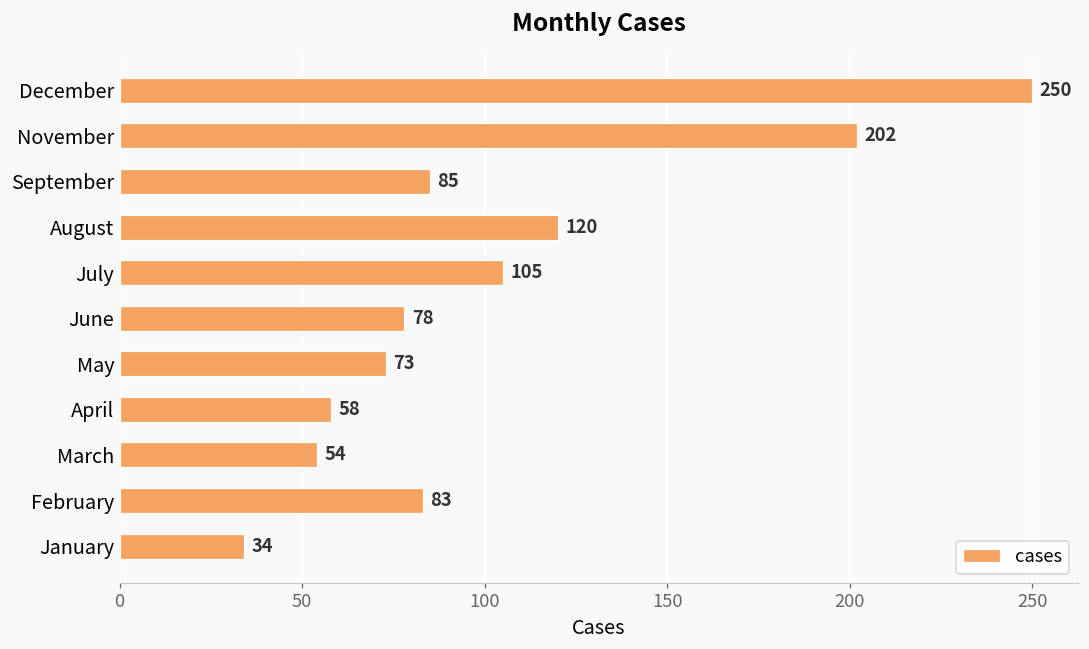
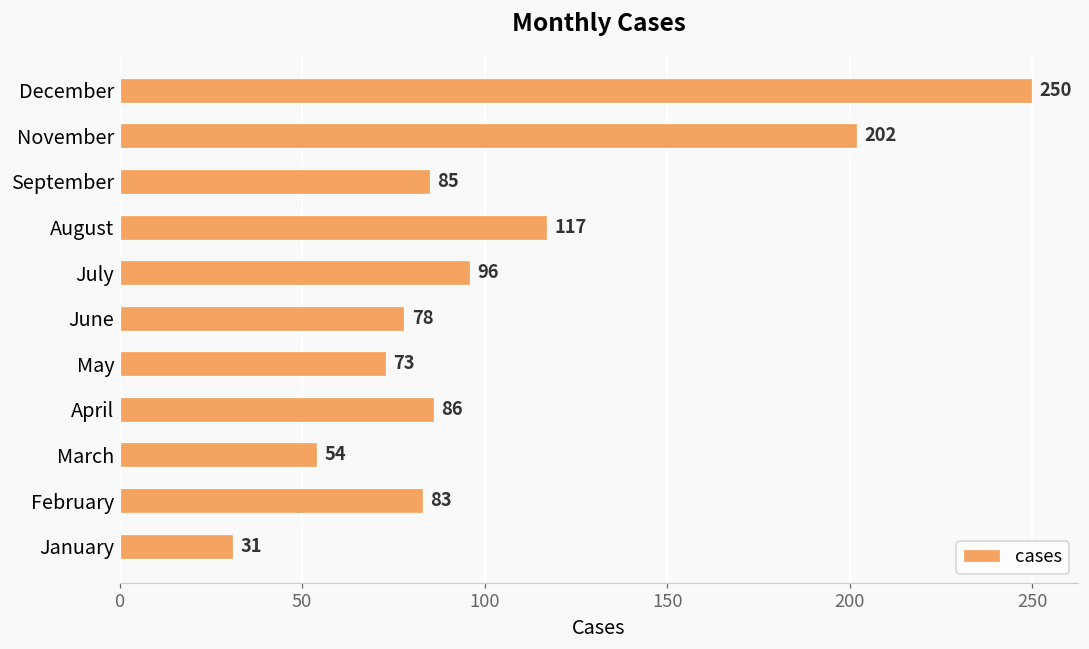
  {
    "December": 250,
    "November": 202,
    "September": 85,
-   "August": 120,
-   "July": 105,
+   "August": 117,
+   "July": 96,
    "June": 78,
    "May": 73,
-   "April": 58,
+   "April": 86,
    "March": 54,
    "February": 83,
-   "January": 34
+   "January": 31
  }
